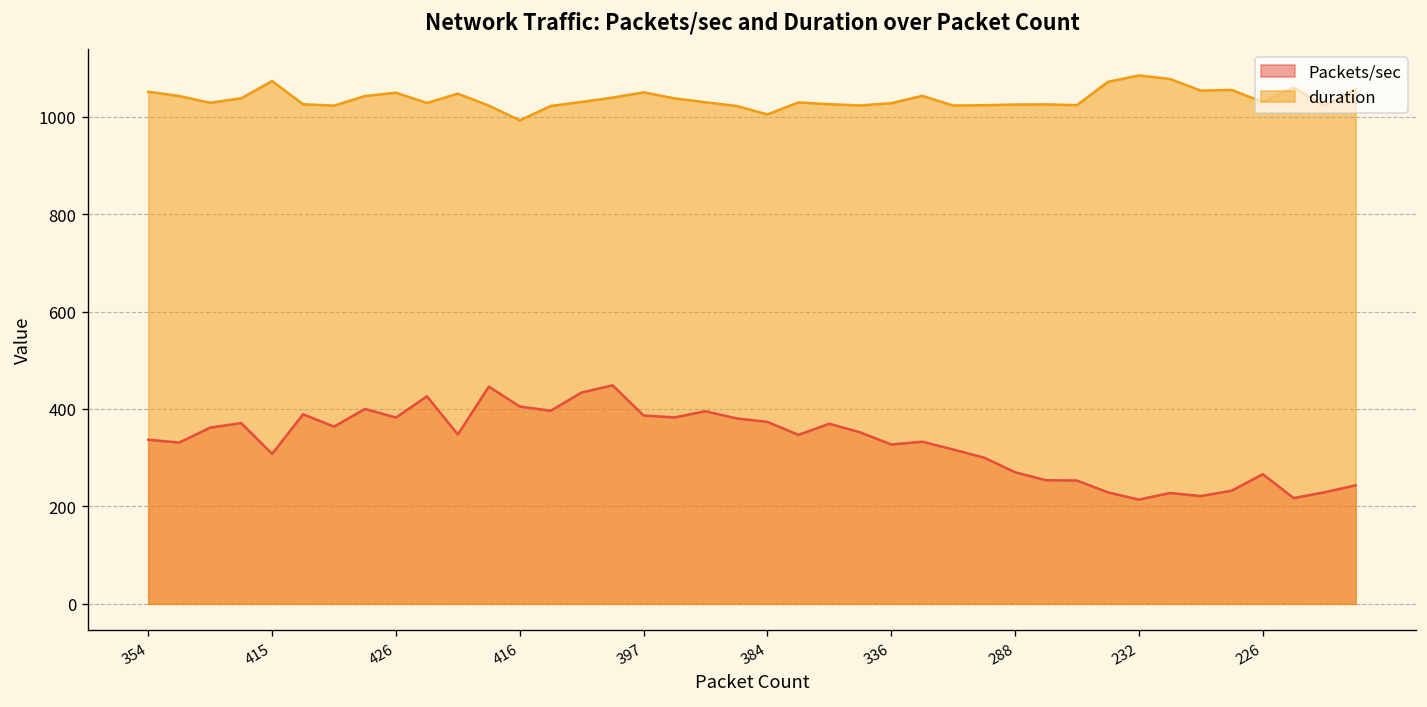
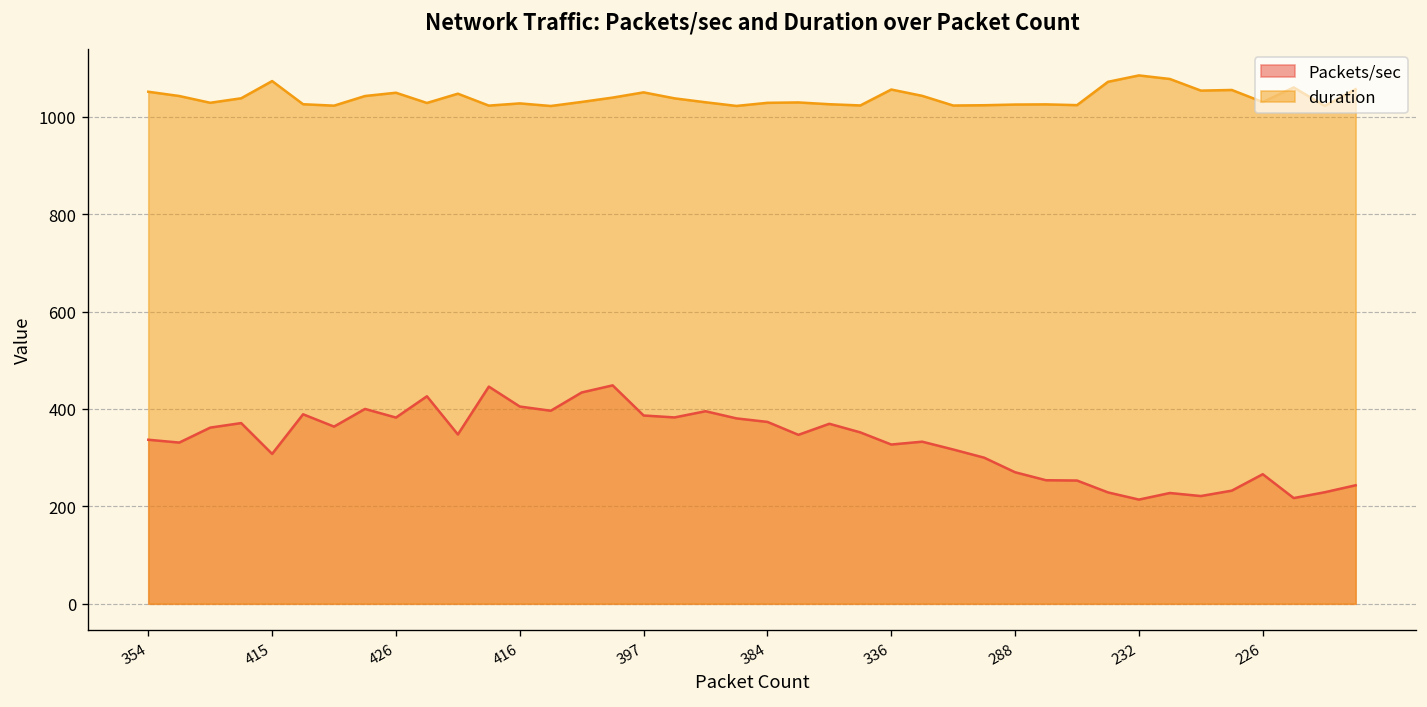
  {
    "Packets/sec": {
      "354": 340,
      "415": 310,
      "426": 380,
      "416": 400,
      "397": 390,
      "384": 370,
      "336": 330,
      "288": 270,
      "232": 210,
      "226": 270
    },
    "duration": {
      "354": 1050,
      "415": 1070,
      "426": 1050,
-     "416": 990,
+     "416": 1030,
      "397": 1050,
-     "384": 1000,
-     "336": 1030,
+     "384": 1030,
+     "336": 1060,
      "288": 1020,
      "232": 1080
    }
  }
